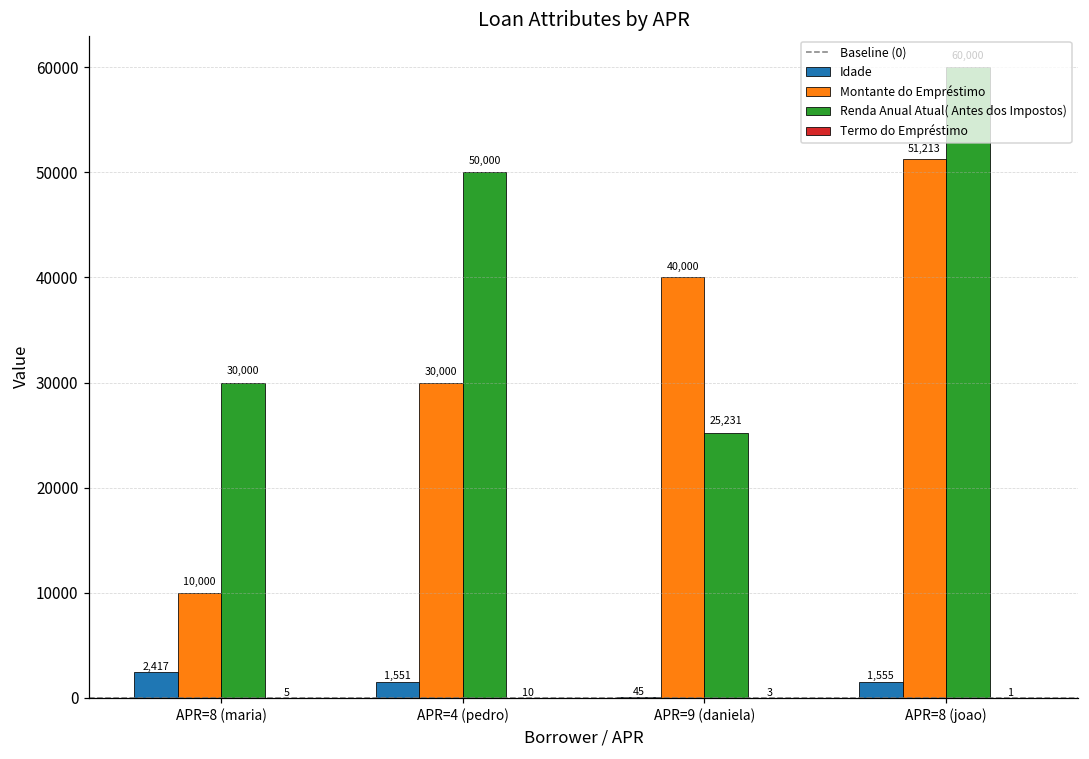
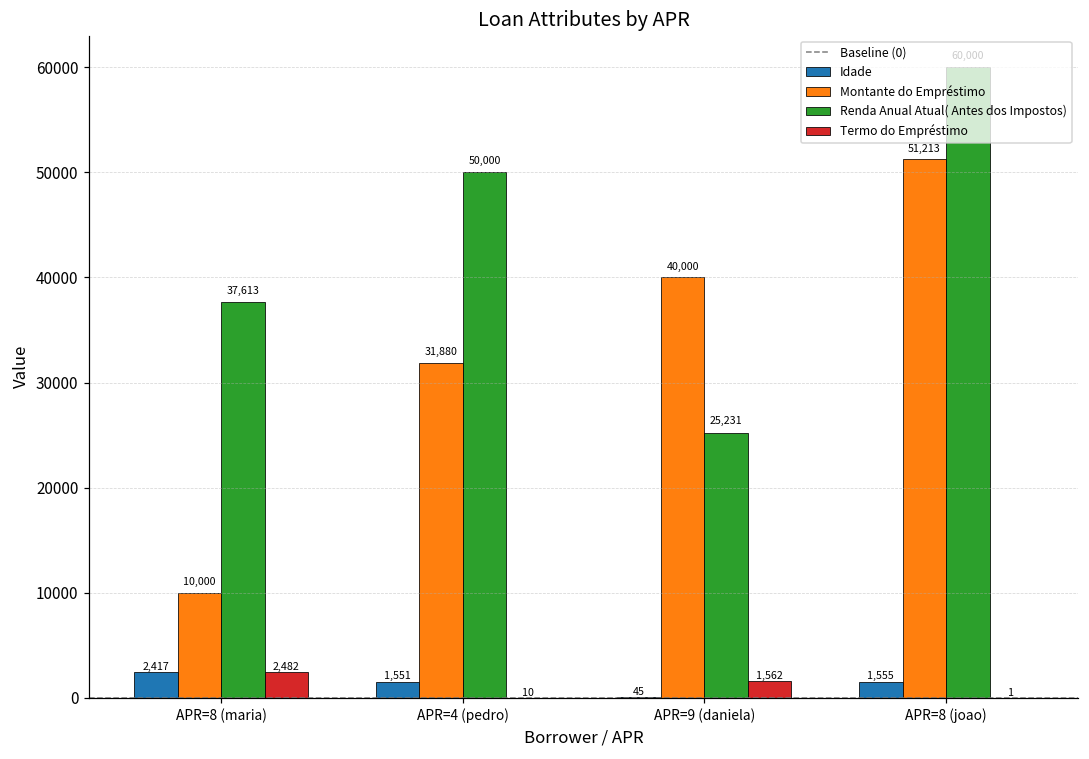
  {
    "Idade": {
      "APR=8 (maria)": "2,417",
      "APR=4 (pedro)": "1,551",
      "APR=9 (daniela)": "45",
      "APR=8 (joao)": "1,555"
    },
    "Montante do Empréstimo": {
      "APR=8 (maria)": "10,000",
-     "APR=4 (pedro)": "30,000",
+     "APR=4 (pedro)": "31,880",
      "APR=9 (daniela)": "40,000",
      "APR=8 (joao)": "51,213"
    },
    "Renda Anual Atual( Antes dos Impostos)": {
-     "APR=8 (maria)": "30,000",
+     "APR=8 (maria)": "37,613",
      "APR=4 (pedro)": "50,000",
      "APR=9 (daniela)": "25,231"
    },
    "Termo do Empréstimo": {
-     "APR=8 (maria)": "5",
+     "APR=8 (maria)": "2,482",
      "APR=4 (pedro)": "10",
-     "APR=9 (daniela)": "3",
+     "APR=9 (daniela)": "1,562",
      "APR=8 (joao)": "1"
    }
  }
